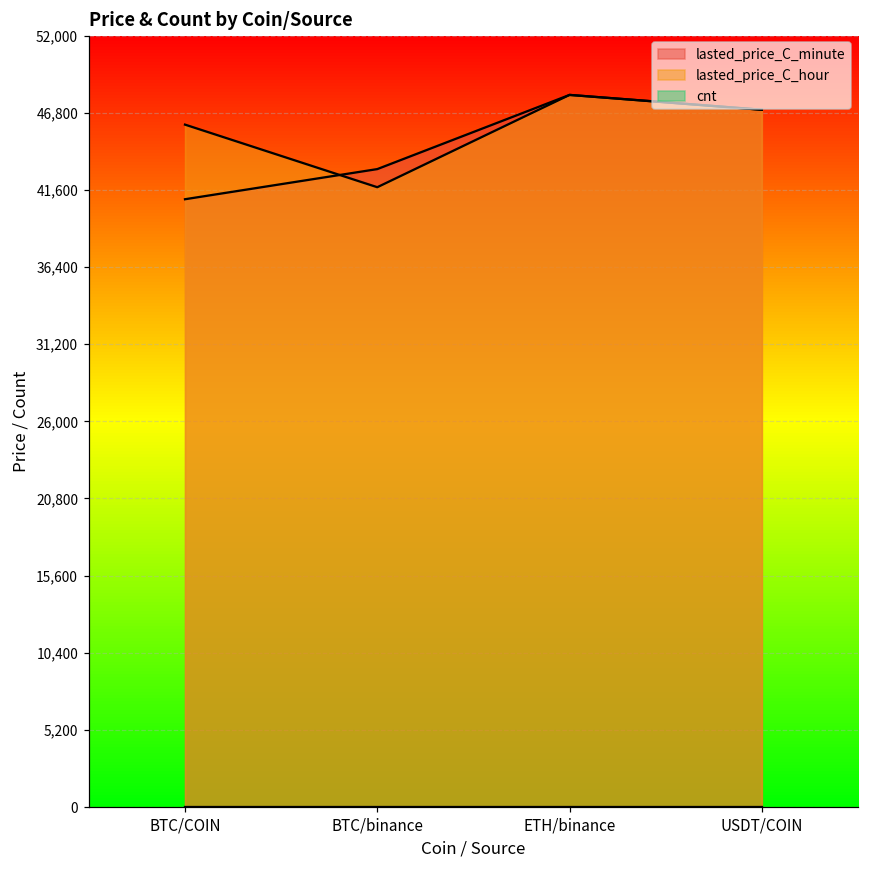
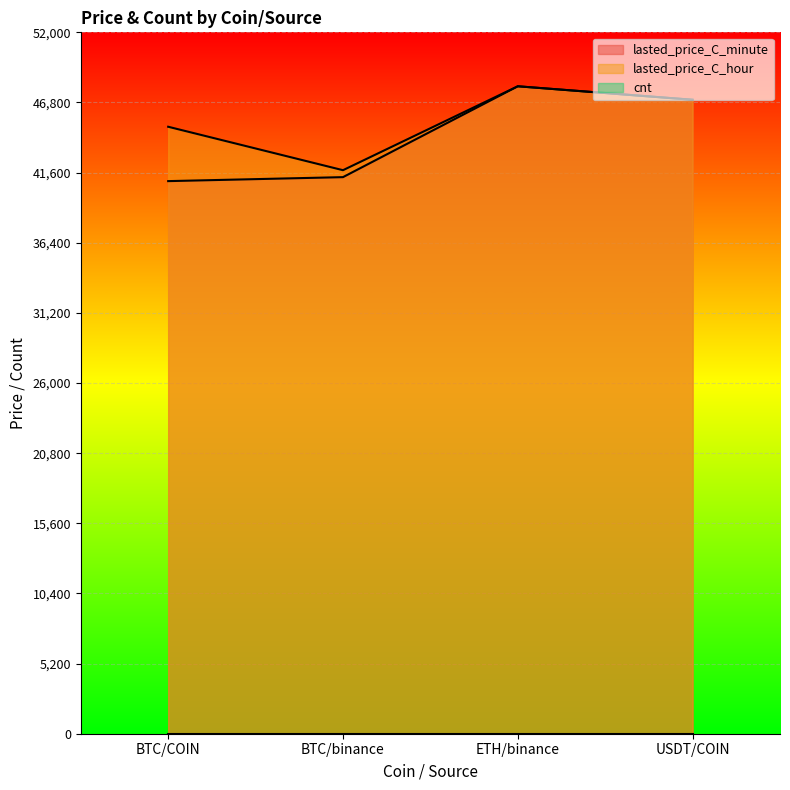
  {
    "lasted_price_C_minute": {
      "BTC/COIN": "41,000",
-     "BTC/binance": "43,000"
+     "BTC/binance": "41,300"
    },
    "lasted_price_C_hour": {
-     "BTC/COIN": "46,000",
+     "BTC/COIN": "45,000",
      "BTC/binance": "41,800"
    },
    "cnt": {
      "BTC/COIN": "0",
      "BTC/binance": "0",
      "ETH/binance": "0",
      "USDT/COIN": "0"
    }
  }
